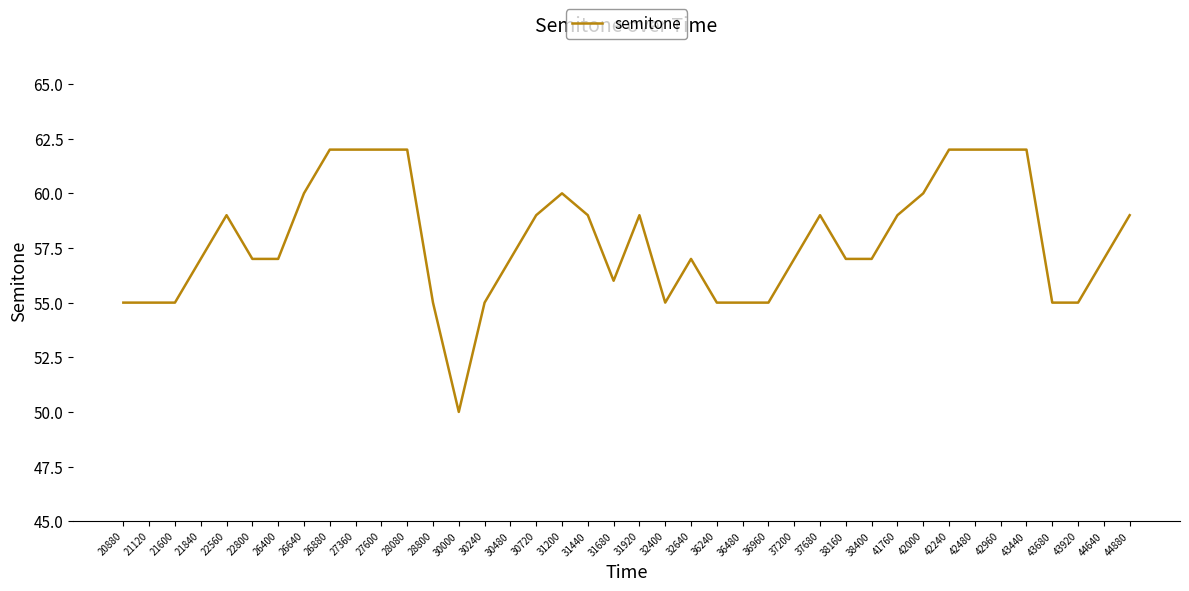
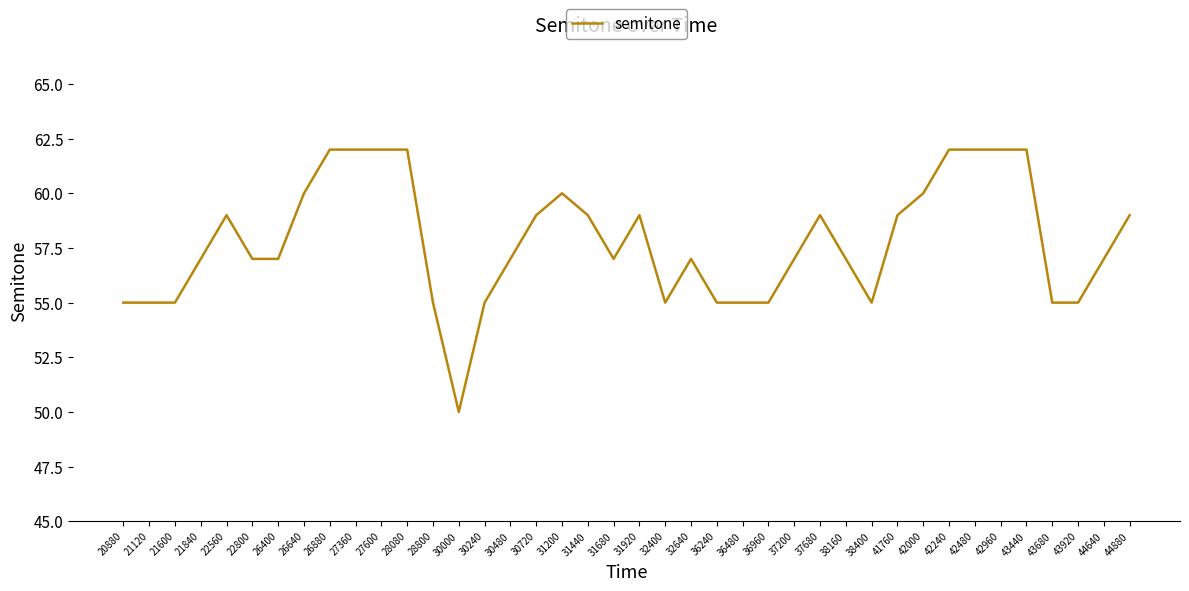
  {
    "20880": 55,
    "21120": 55,
    "21600": 55,
    "21840": 57,
    "22560": 59,
    "22800": 57,
    "26400": 57,
    "26640": 60,
    "26880": 62,
    "27360": 62,
    "27600": 62,
    "28080": 62,
    "28800": 55,
    "30000": 50,
    "30240": 55,
    "30480": 57,
    "30720": 59,
    "31200": 60,
    "31440": 59,
-   "31680": 56,
+   "31680": 57,
    "31920": 59,
    "32400": 55,
    "32640": 57,
    "36240": 55,
    "36480": 55,
    "36960": 55,
    "37200": 57,
    "37680": 59,
    "38160": 57,
-   "38400": 57,
+   "38400": 55,
    "41760": 59,
    "42000": 60,
    "42240": 62,
    "42480": 62,
    "42960": 62,
    "43440": 62,
    "43680": 55,
    "43920": 55,
    "44640": 57,
    "44880": 59
  }
